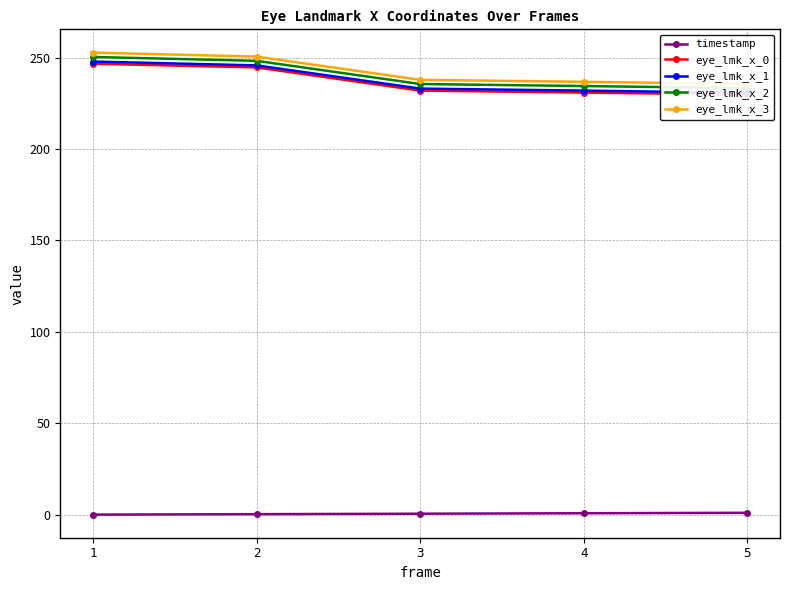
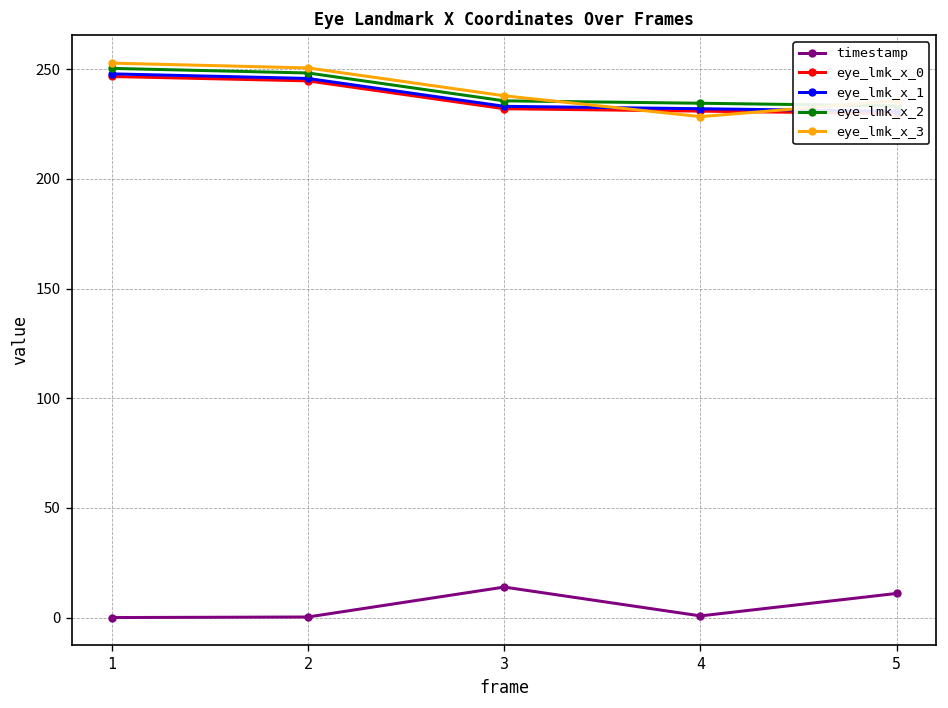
  {
    "timestamp": {
      "1": 0,
      "2": 0,
-     "3": 1,
+     "3": 14,
      "4": 1,
-     "5": 1
+     "5": 11
    },
    "eye_lmk_x_2": {
      "1": 250,
      "2": 248,
      "3": 236,
      "4": 235
    },
    "eye_lmk_x_3": {
      "1": 253,
      "2": 251,
      "3": 238,
-     "4": 237
+     "4": 228
    }
  }
